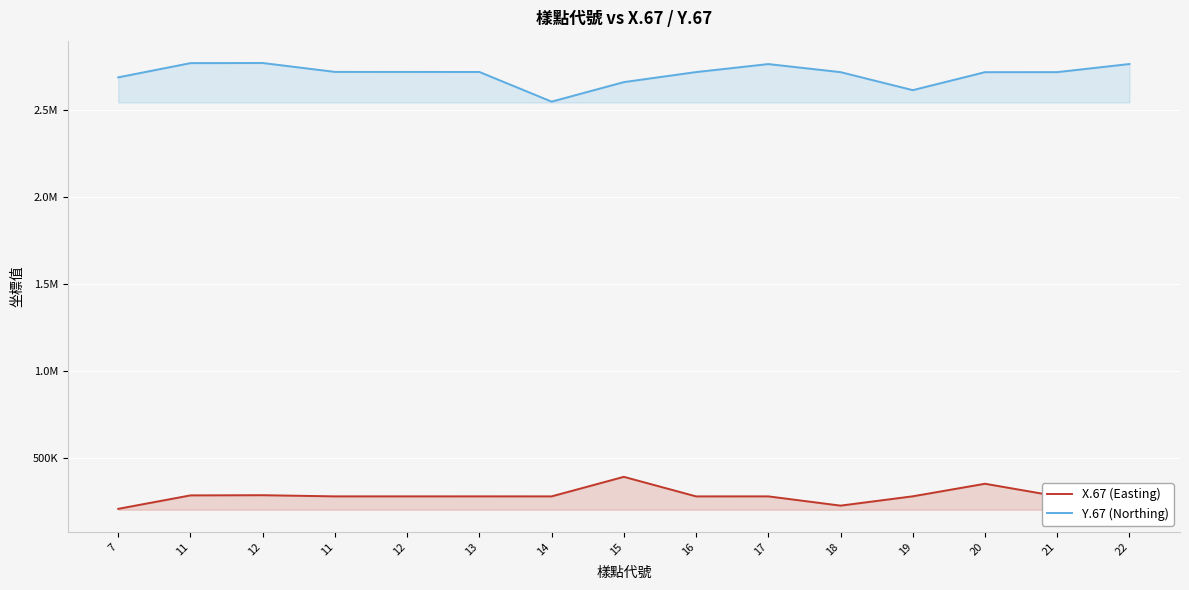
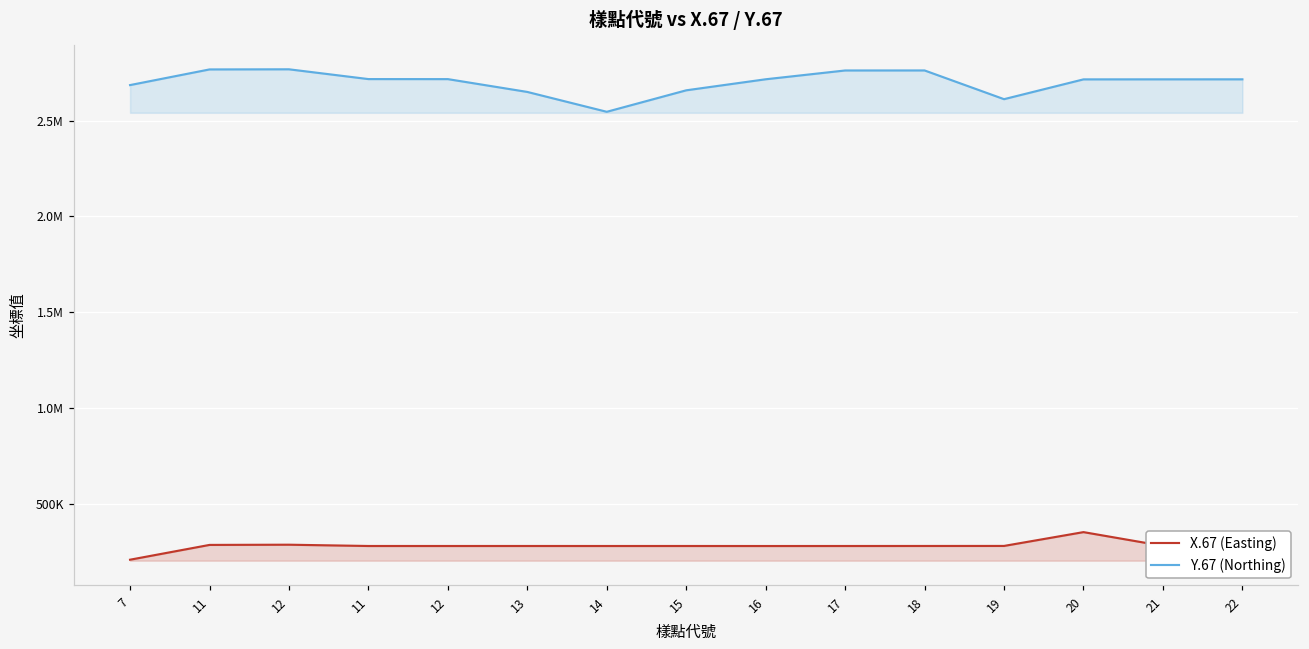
  {
    "X.67 (Easting)": {
      "7": 210000,
      "13": 280000,
      "14": 280000,
-     "15": 390000,
+     "15": 280000,
      "16": 280000,
      "17": 280000,
-     "18": 230000,
+     "18": 280000,
      "19": 280000,
      "20": 350000
    },
    "Y.67 (Northing)": {
      "7": 2690000,
-     "13": 2720000,
+     "13": 2650000,
      "14": 2550000,
      "15": 2660000,
      "16": 2720000,
      "17": 2760000,
-     "18": 2720000,
+     "18": 2760000,
      "19": 2610000,
      "20": 2710000,
      "21": 2720000,
-     "22": 2760000
+     "22": 2720000
    }
  }
